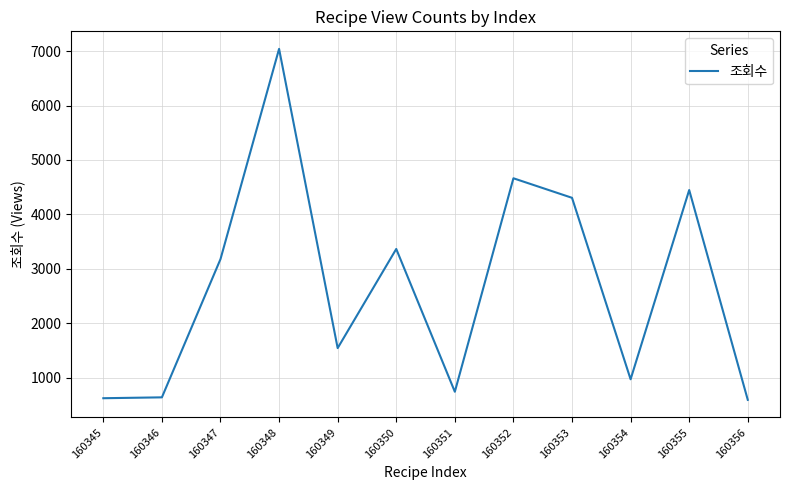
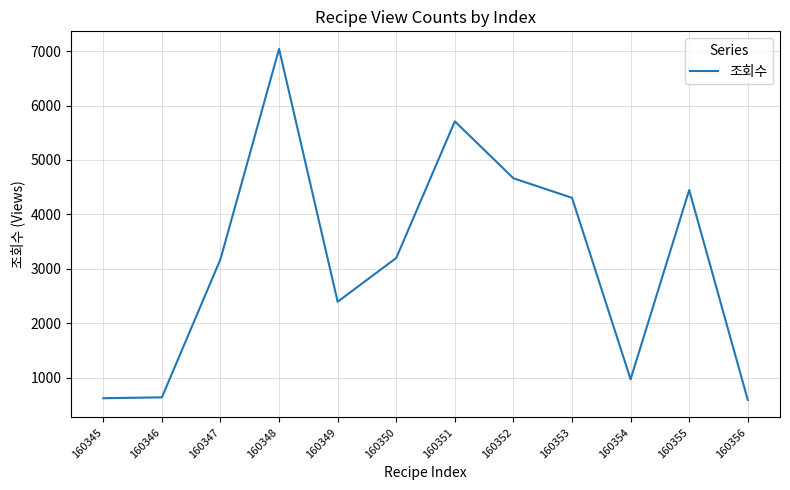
  {
    "160345": 600,
    "160346": 600,
    "160347": 3200,
    "160348": 7000,
-   "160349": 1500,
-   "160350": 3400,
-   "160351": 700,
+   "160349": 2400,
+   "160350": 3200,
+   "160351": 5700,
    "160352": 4700,
    "160353": 4300,
    "160354": 1000,
    "160355": 4400,
    "160356": 600
  }
